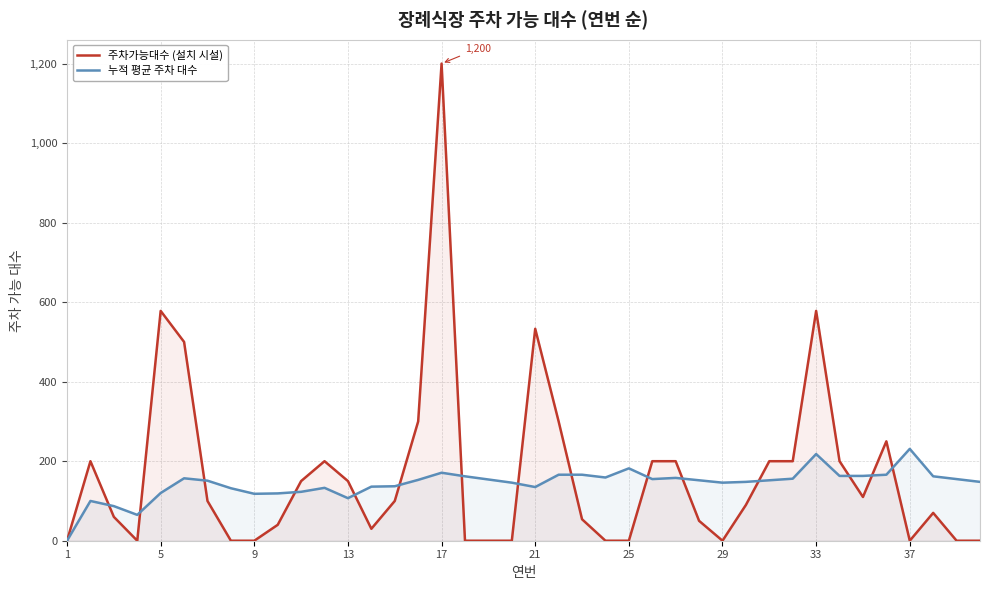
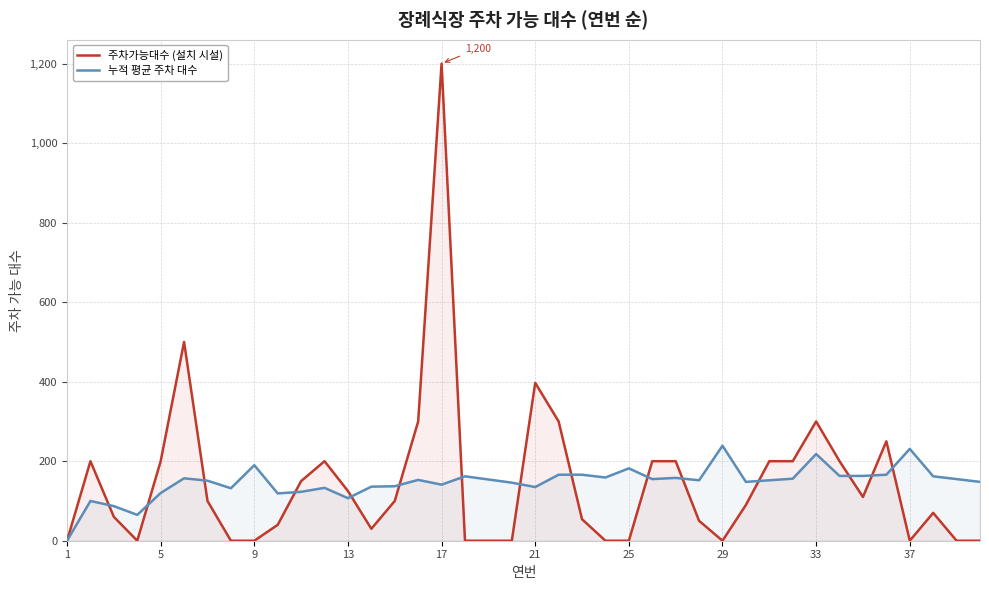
  {
    "주차가능대수 (설치 시설)": {
-     "5": 580,
+     "5": 200,
      "9": 0,
-     "13": 150,
-     "21": 530,
+     "13": 130,
+     "21": 400,
      "25": 0,
      "29": 0,
-     "33": 580,
+     "33": 300,
      "37": 0
    },
    "누적 평균 주차 대수": {
      "5": 120,
-     "9": 120,
+     "9": 190,
      "13": 110,
-     "17": 170,
+     "17": 140,
      "21": 140,
      "25": 180,
-     "29": 150,
+     "29": 240,
      "33": 220,
      "37": 230
    }
  }
